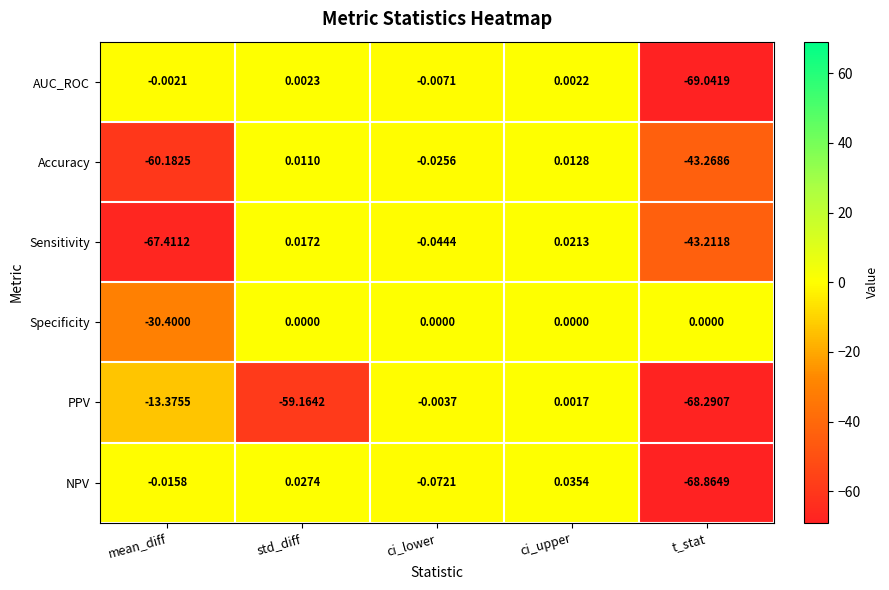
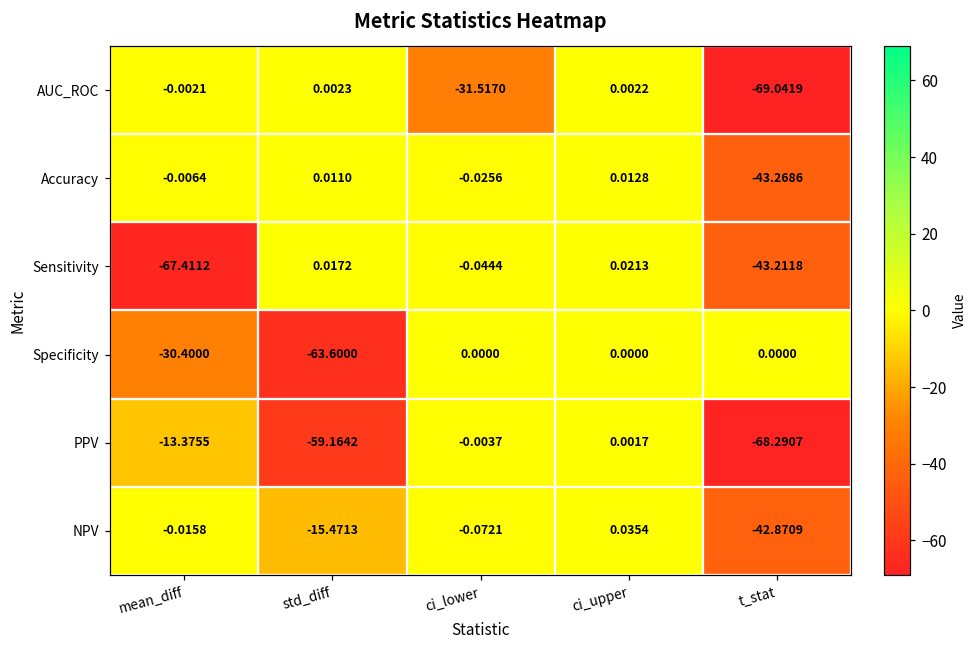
  {
    "AUC_ROC": {
      "mean_diff": -0.0021,
      "std_diff": 0.0023,
-     "ci_lower": -0.0071,
+     "ci_lower": -31.5170,
      "ci_upper": 0.0022,
      "t_stat": -69.0419
    },
    "Accuracy": {
-     "mean_diff": -60.1825,
+     "mean_diff": -0.0064,
      "std_diff": 0.0110,
      "ci_lower": -0.0256,
      "ci_upper": 0.0128,
      "t_stat": -43.2686
    },
    "Sensitivity": {
      "mean_diff": -67.4112,
      "std_diff": 0.0172,
      "ci_lower": -0.0444,
      "ci_upper": 0.0213,
      "t_stat": -43.2118
    },
    "Specificity": {
      "mean_diff": -30.4000,
-     "std_diff": 0.0000,
+     "std_diff": -63.6000,
      "ci_lower": 0.0000,
      "ci_upper": 0.0000,
      "t_stat": 0.0000
    },
    "PPV": {
      "mean_diff": -13.3755,
      "std_diff": -59.1642,
      "ci_lower": -0.0037,
      "ci_upper": 0.0017,
      "t_stat": -68.2907
    },
    "NPV": {
      "mean_diff": -0.0158,
-     "std_diff": 0.0274,
+     "std_diff": -15.4713,
      "ci_lower": -0.0721,
      "ci_upper": 0.0354,
-     "t_stat": -68.8649
+     "t_stat": -42.8709
    }
  }
